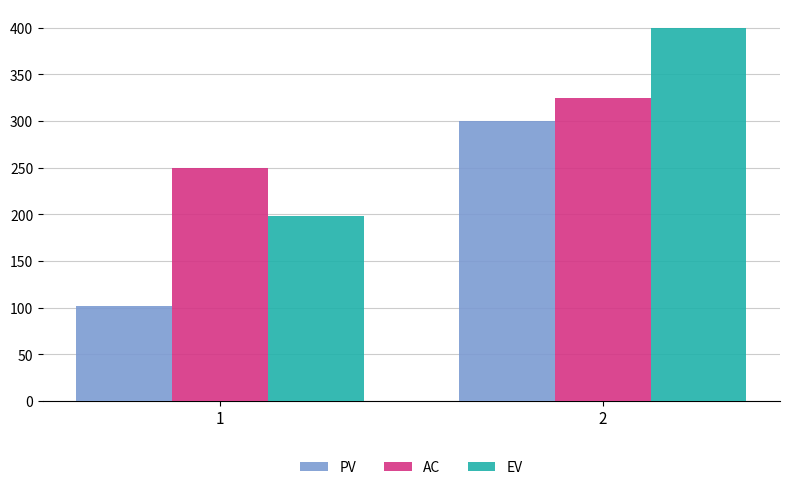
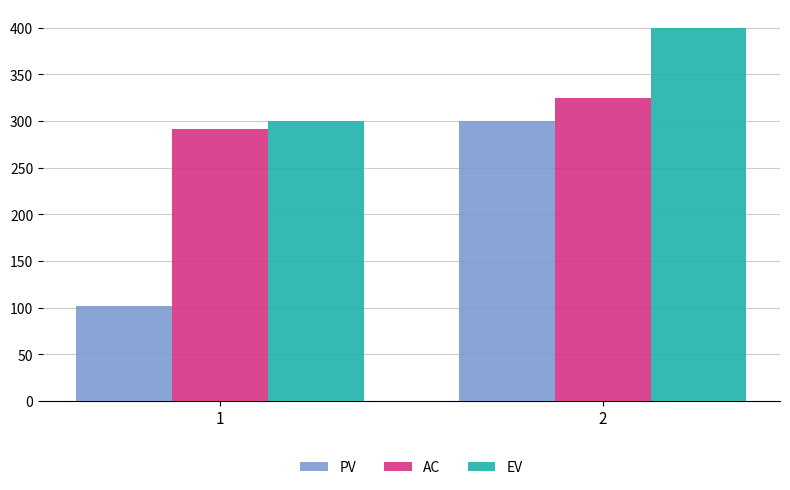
  {
    "PV": {
      "1": 100,
      "2": 300
    },
    "AC": {
-     "1": 250,
+     "1": 290,
      "2": 330
    },
    "EV": {
-     "1": 200,
+     "1": 300,
      "2": 400
    }
  }
